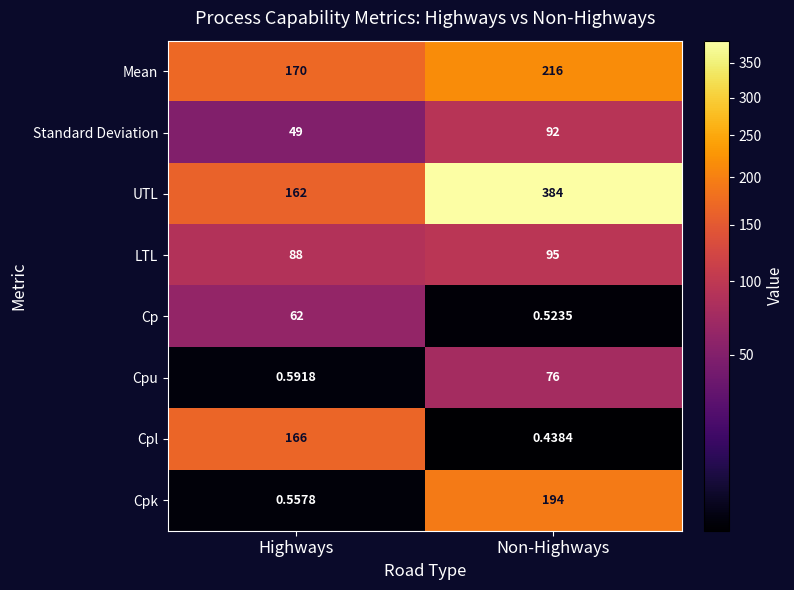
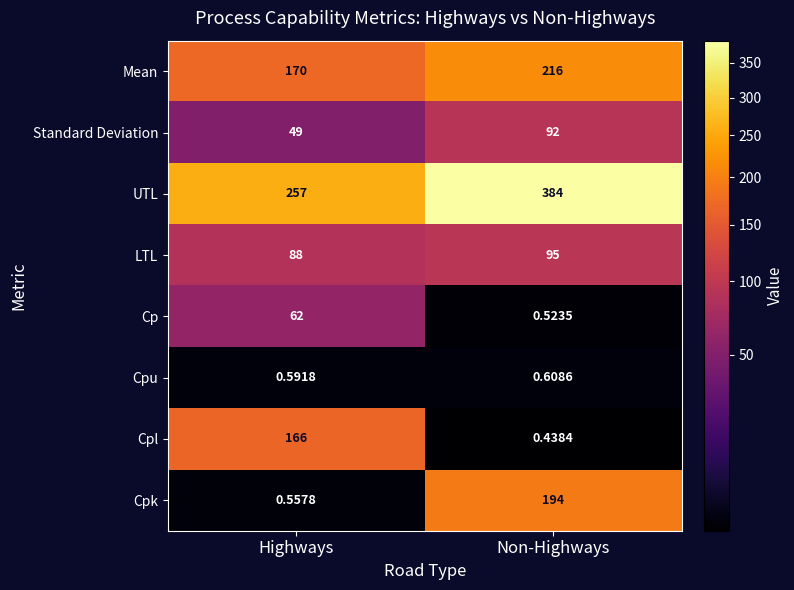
  {
    "Mean": {
      "Highways": 170,
      "Non-Highways": 216
    },
    "Standard Deviation": {
      "Highways": 49,
      "Non-Highways": 92
    },
    "UTL": {
-     "Highways": 162,
+     "Highways": 257,
      "Non-Highways": 384
    },
    "LTL": {
      "Highways": 88,
      "Non-Highways": 95
    },
    "Cp": {
      "Highways": 62,
      "Non-Highways": 0.5235
    },
    "Cpu": {
      "Highways": 0.5918,
-     "Non-Highways": 76
+     "Non-Highways": 0.6086
    },
    "Cpl": {
      "Highways": 166,
      "Non-Highways": 0.4384
    },
    "Cpk": {
      "Highways": 0.5578,
      "Non-Highways": 194
    }
  }
